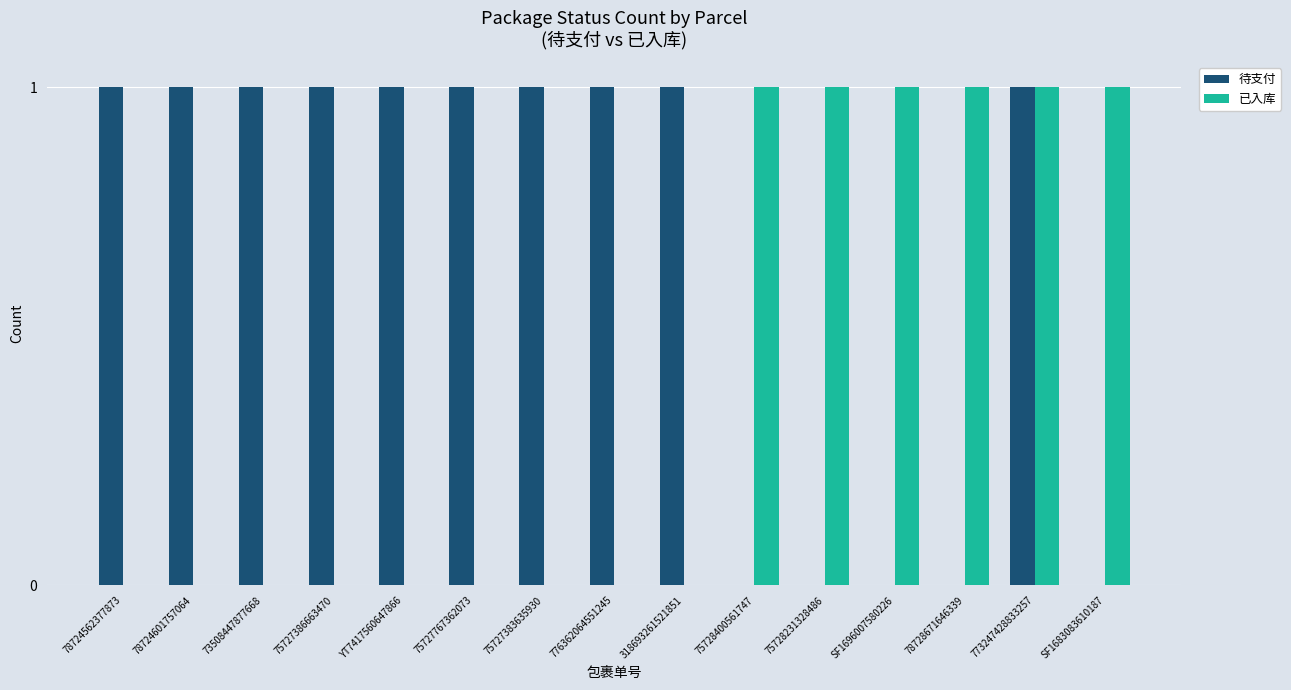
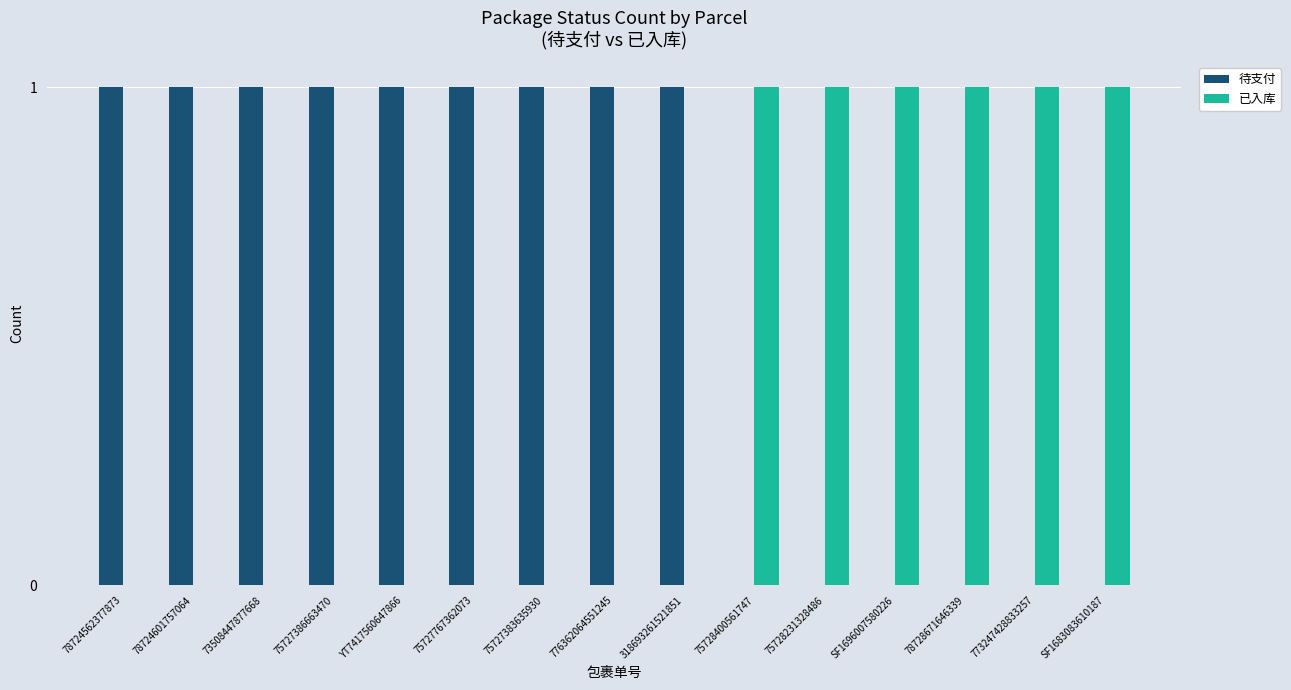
  {
    "待支付": {
      "78724562377873": 1,
      "78724601757064": 1,
      "73508447877668": 1,
      "75727386663470": 1,
      "YT7417560647866": 1,
      "75727767362073": 1,
      "75727383635930": 1,
      "776362064551245": 1,
      "318693261521851": 1,
      "75728400561747": 0,
      "75728231328486": 0,
      "SF1696007580226": 0,
      "78728671646339": 0,
-     "773247428833257": 1,
+     "773247428833257": 0,
      "SF1683083610187": 0
    },
    "已入库": {
      "78724562377873": 0,
      "78724601757064": 0,
      "73508447877668": 0,
      "75727386663470": 0,
      "YT7417560647866": 0,
      "75727767362073": 0,
      "75727383635930": 0,
      "776362064551245": 0,
      "318693261521851": 0,
      "75728400561747": 1,
      "75728231328486": 1,
      "SF1696007580226": 1,
      "78728671646339": 1,
      "773247428833257": 1,
      "SF1683083610187": 1
    }
  }
